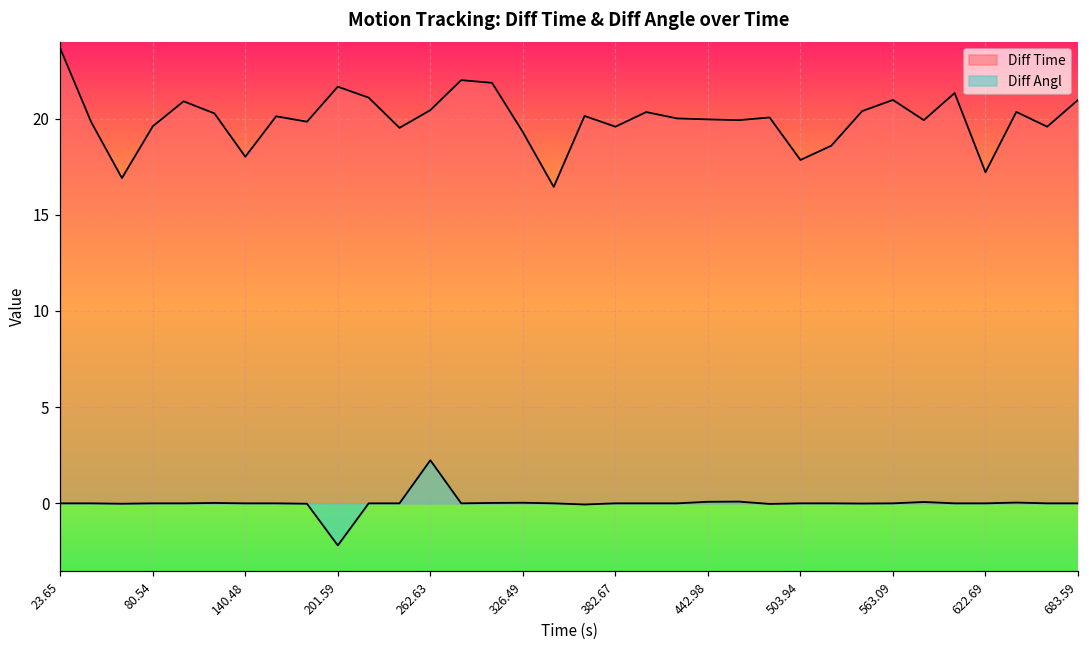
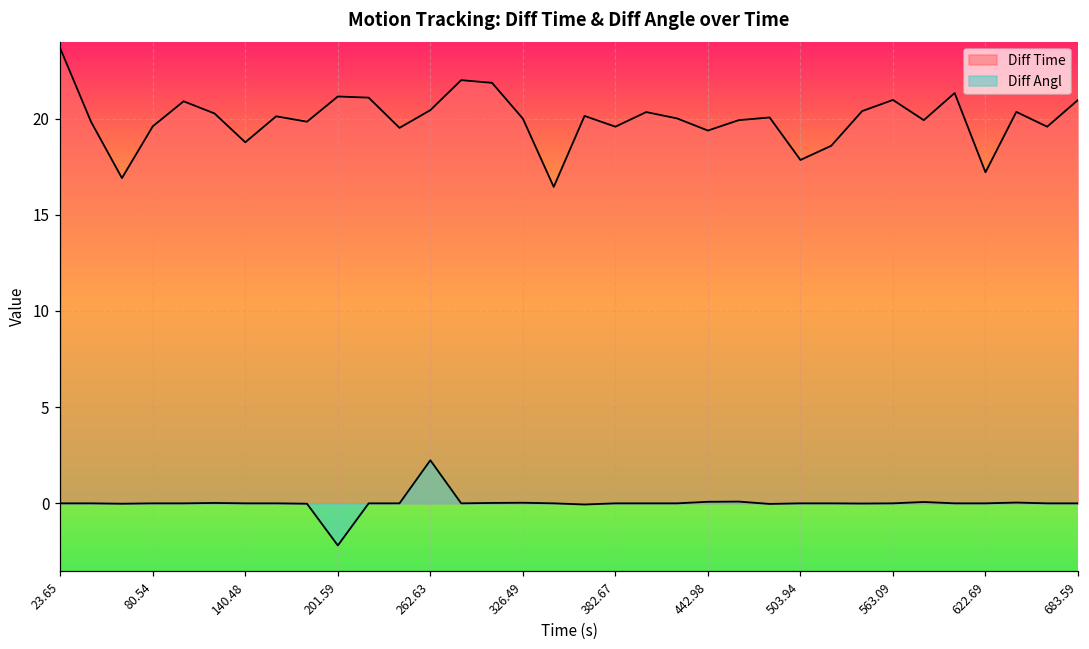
  {
    "Diff Time": {
      "23.65": 23.7,
      "80.54": 19.6,
-     "140.48": 18.0,
-     "201.59": 21.7,
+     "140.48": 18.8,
+     "201.59": 21.2,
      "262.63": 20.4,
-     "326.49": 19.3,
+     "326.49": 20.0,
      "382.67": 19.6,
-     "442.98": 20.0,
+     "442.98": 19.4,
      "503.94": 17.9,
      "563.09": 21.0,
      "622.69": 17.2,
      "683.59": 21.0
    }
  }
